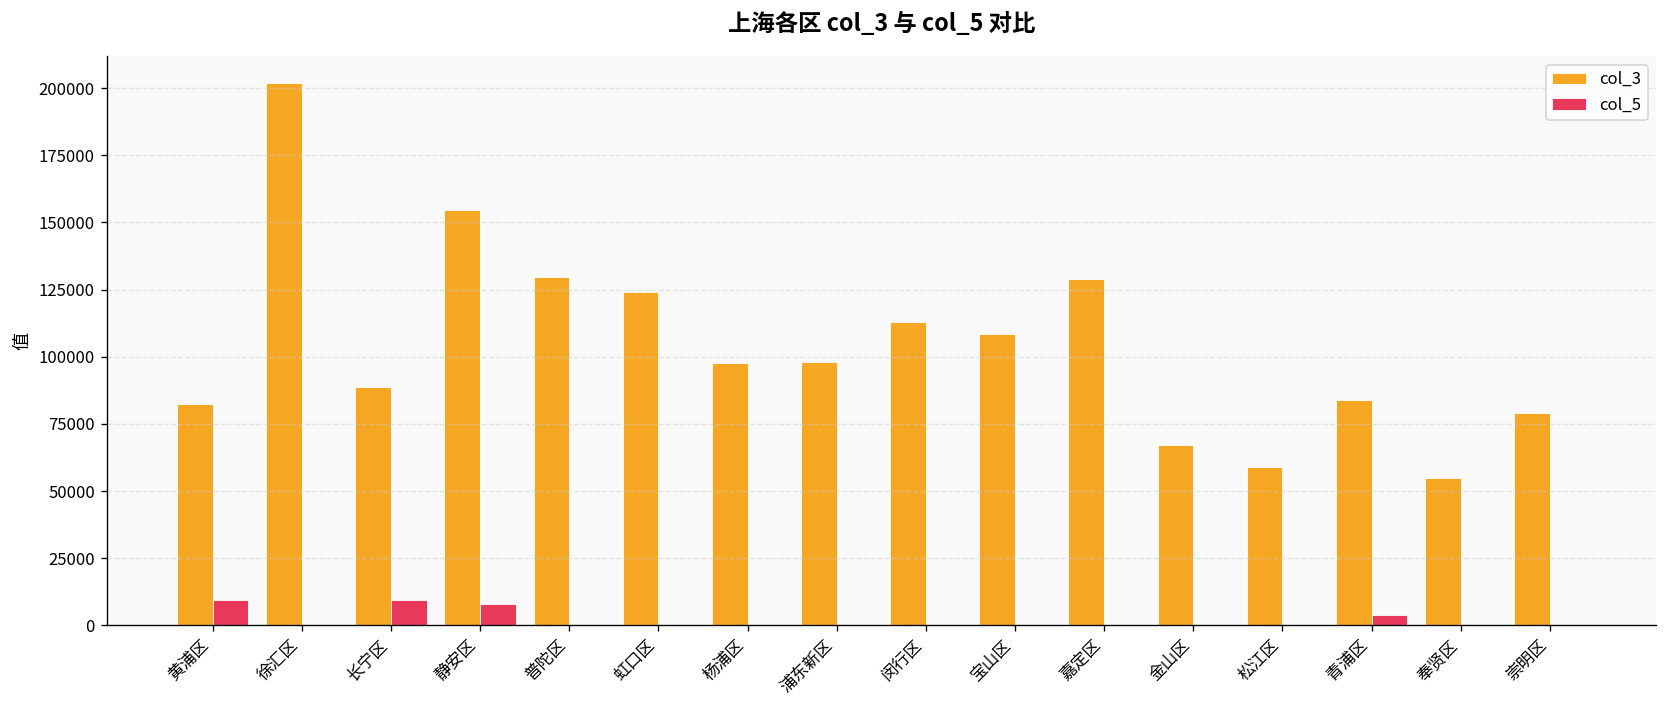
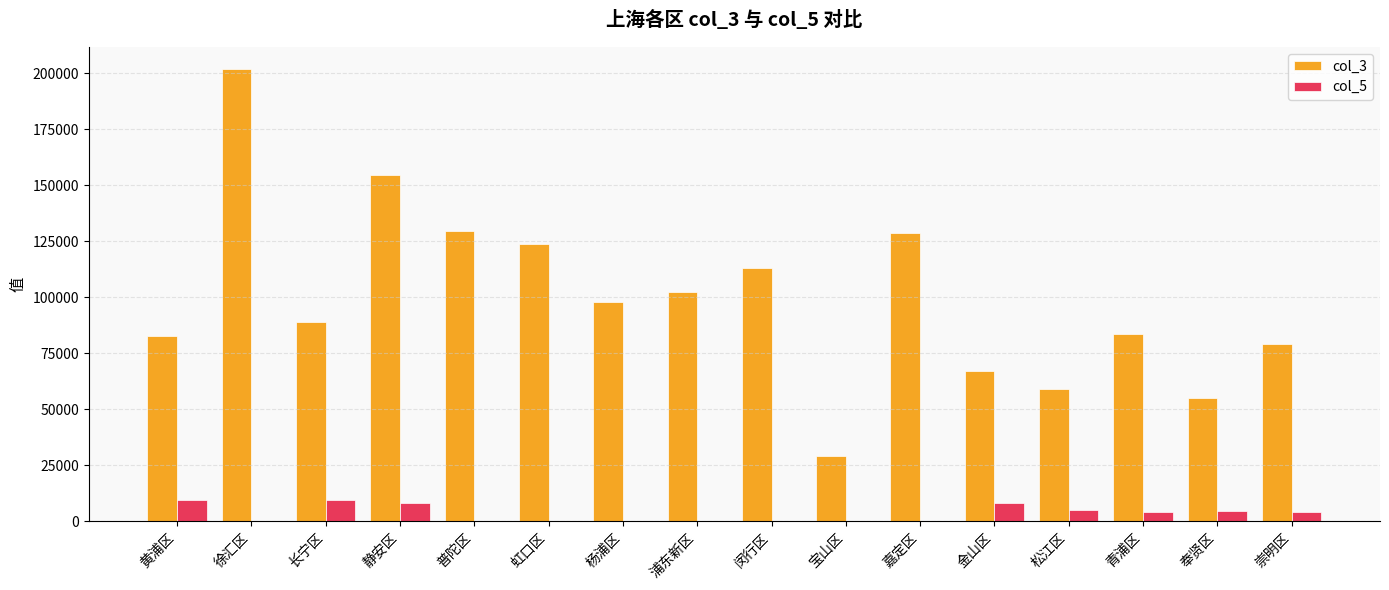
  {
    "col_3": {
      "黄浦区": 83000,
      "徐汇区": 202000,
      "长宁区": 89000,
      "静安区": 155000,
      "普陀区": 130000,
      "虹口区": 124000,
      "杨浦区": 98000,
-     "浦东新区": 98000,
+     "浦东新区": 103000,
      "闵行区": 113000,
-     "宝山区": 108000,
+     "宝山区": 29000,
      "嘉定区": 129000,
      "金山区": 67000,
      "松江区": 59000,
      "青浦区": 84000,
      "奉贤区": 55000,
      "崇明区": 79000
    },
    "col_5": {
      "黄浦区": 10000,
      "长宁区": 10000,
      "静安区": 8000,
-     "金山区": 0,
-     "松江区": 0,
+     "金山区": 8000,
+     "松江区": 5000,
      "青浦区": 4000,
-     "奉贤区": 0,
-     "崇明区": 0
+     "奉贤区": 5000,
+     "崇明区": 4000
    }
  }
